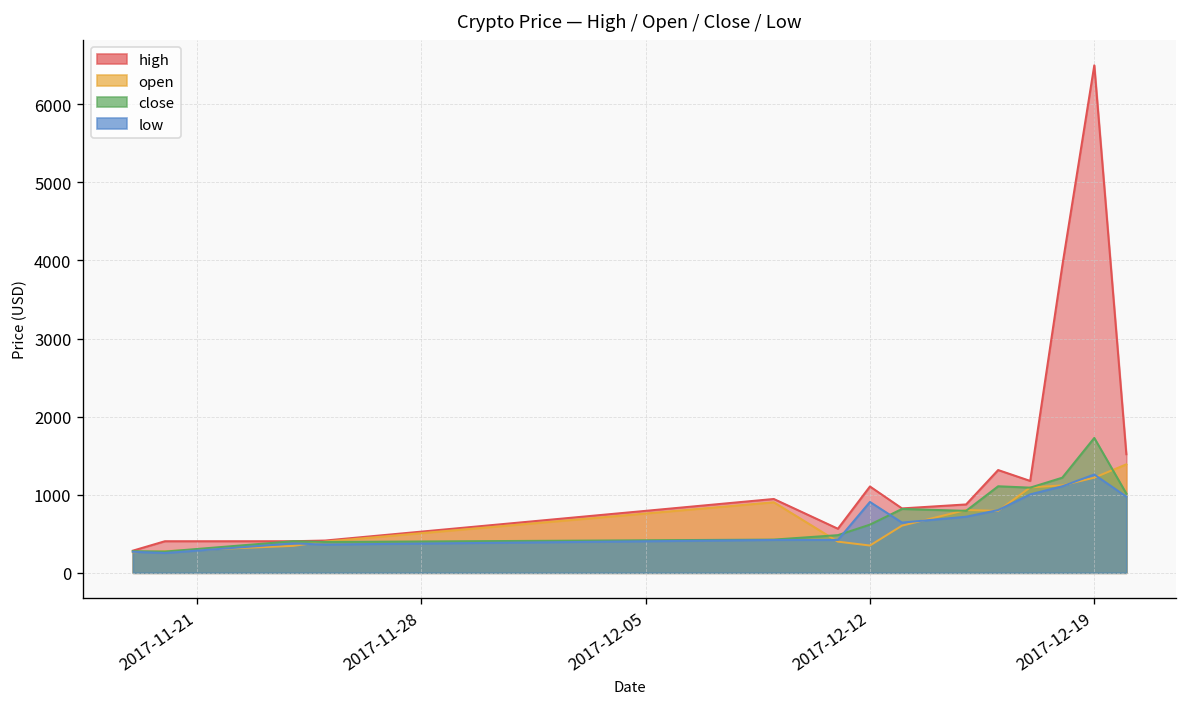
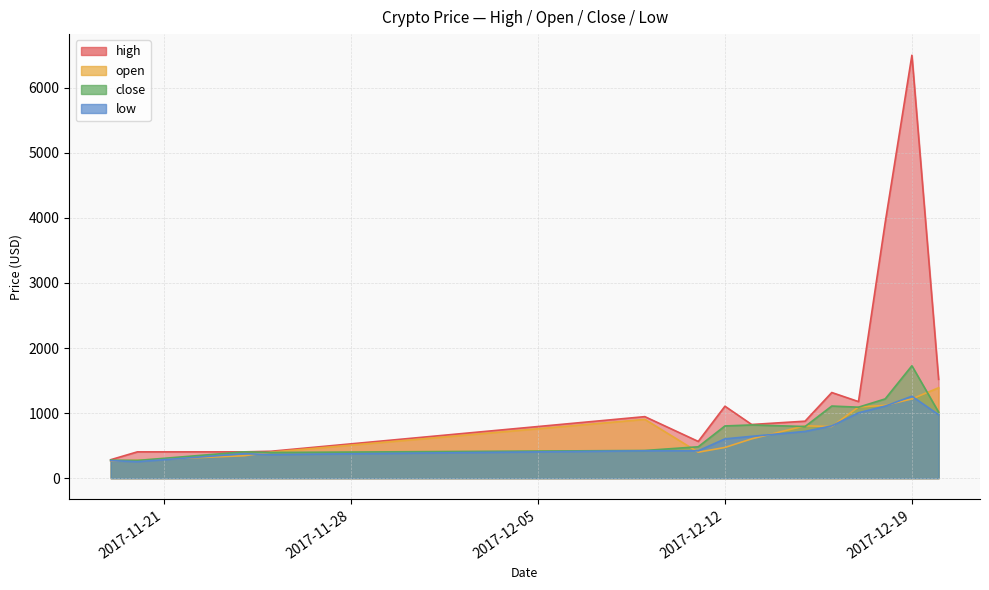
  {
    "high": {
      "2017-12-12": 1100,
      "2017-12-19": 6500
    },
    "open": {
-     "2017-12-12": 300,
+     "2017-12-12": 500,
      "2017-12-19": 1200
    },
    "close": {
-     "2017-12-12": 600,
+     "2017-12-12": 800,
      "2017-12-19": 1700
    },
    "low": {
-     "2017-12-12": 900,
+     "2017-12-12": 600,
      "2017-12-19": 1300
    }
  }
